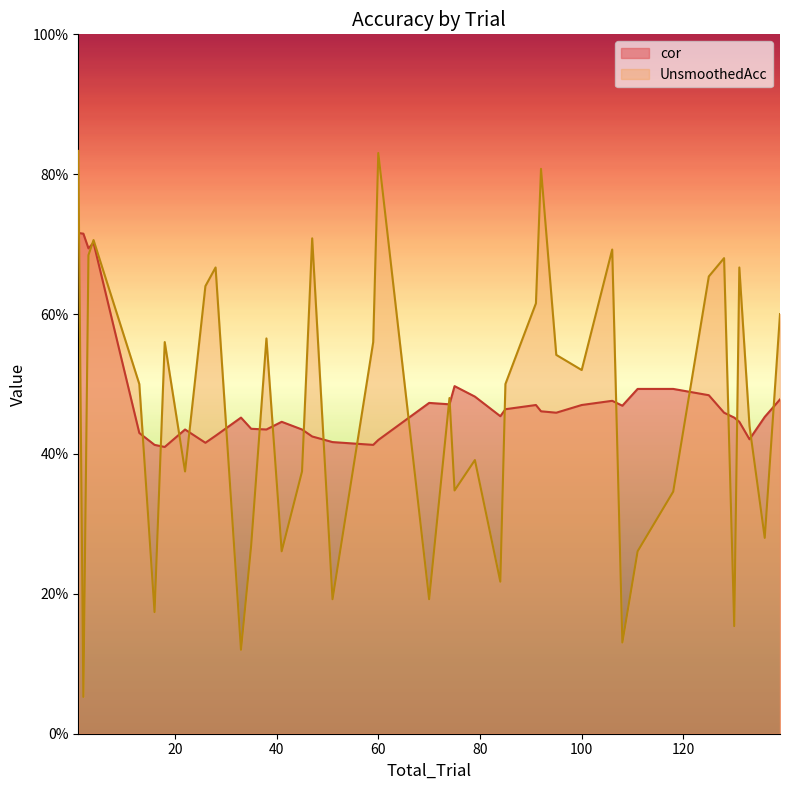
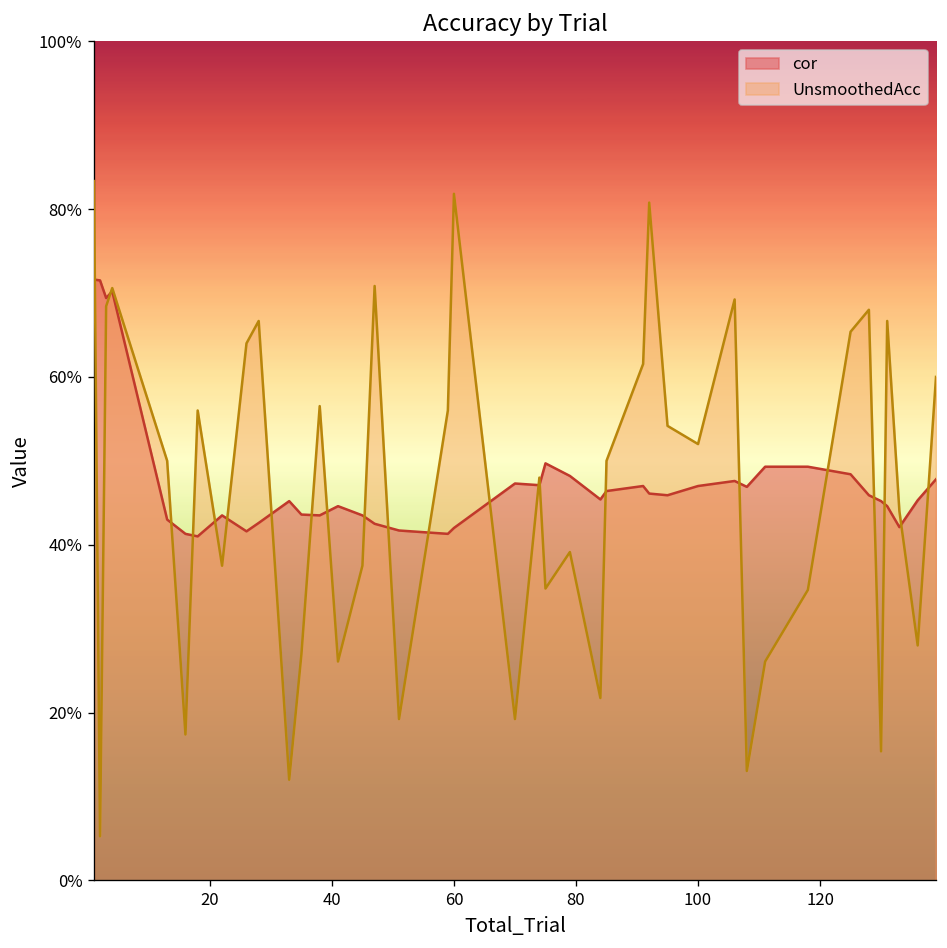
  {
    "cor": {
      "60": "42%",
      "100": "47%"
    },
    "UnsmoothedAcc": {
-     "60": "83%",
+     "60": "82%",
      "100": "52%"
    }
  }
